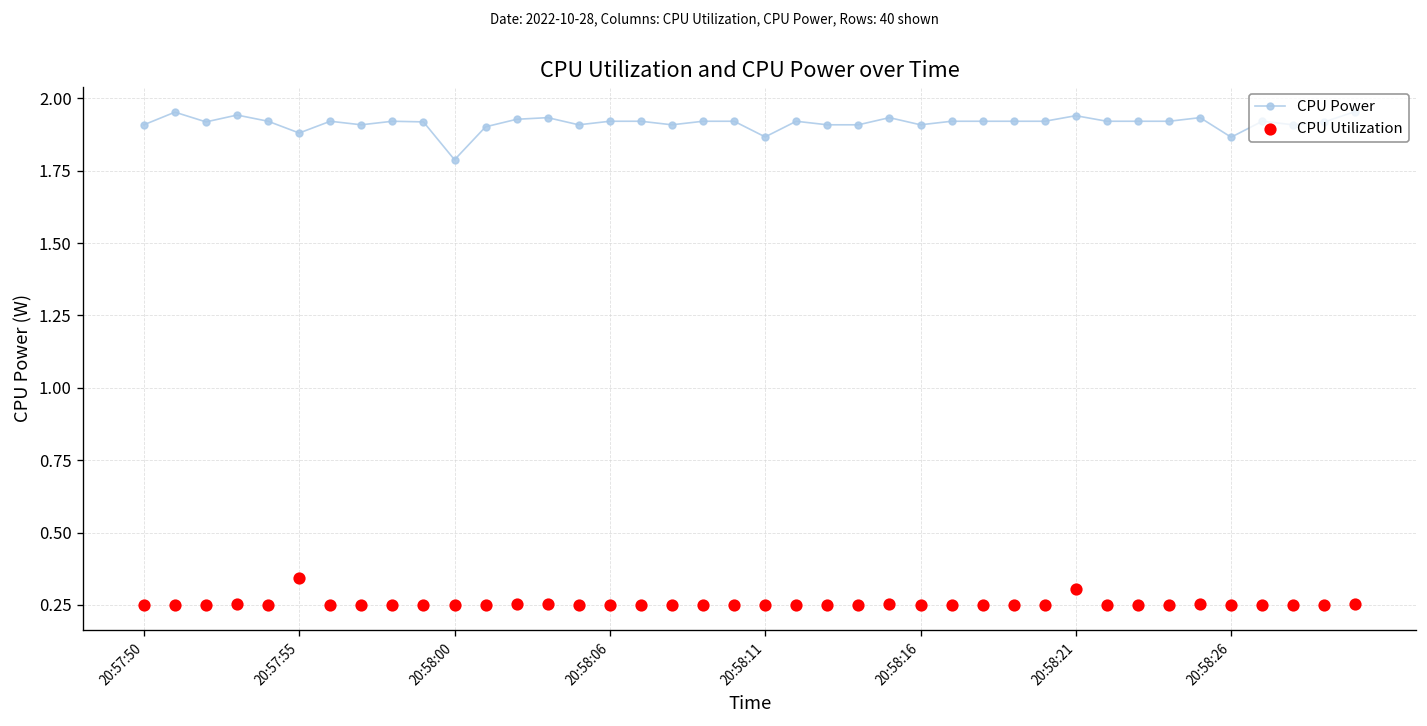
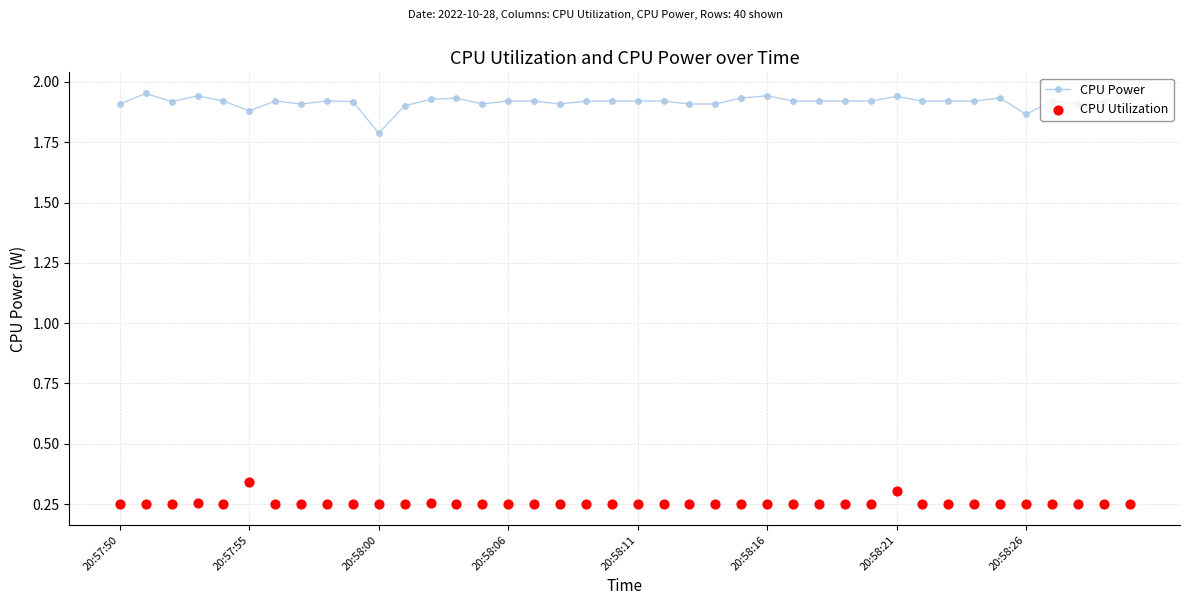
  {
    "CPU Power": {
      "20:57:50": 1.91,
      "20:57:55": 1.88,
      "20:58:00": 1.79,
      "20:58:06": 1.92,
-     "20:58:11": 1.87,
-     "20:58:16": 1.91,
+     "20:58:11": 1.92,
+     "20:58:16": 1.94,
      "20:58:21": 1.94,
      "20:58:26": 1.87
    }
  }
